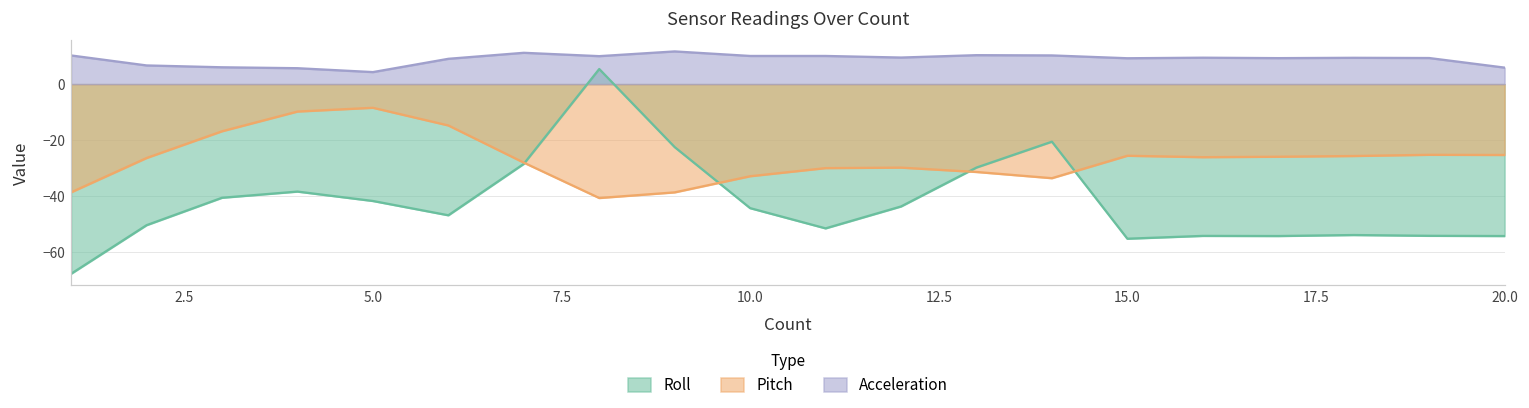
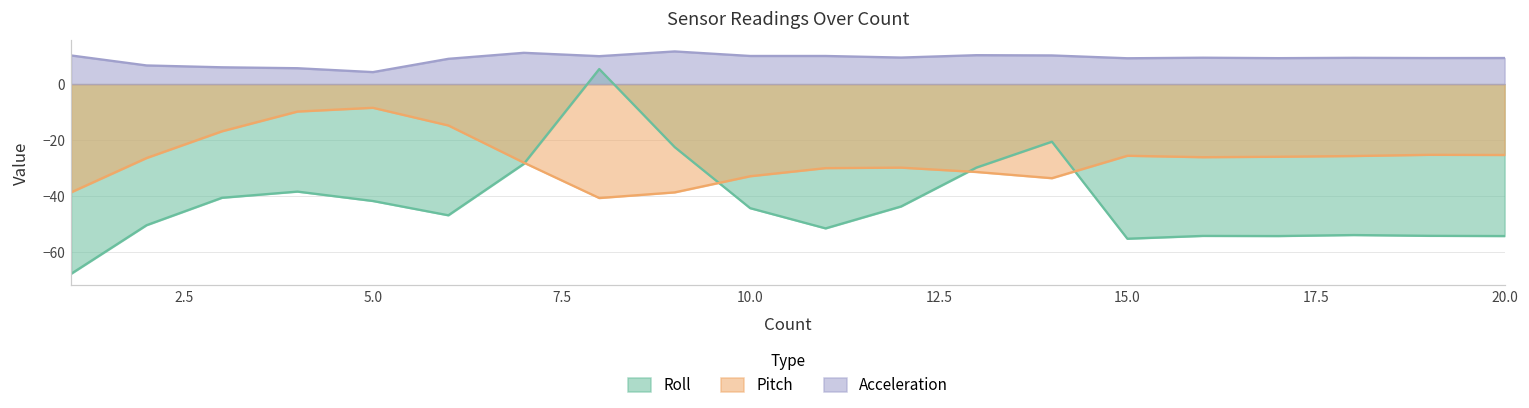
  {
    "Acceleration": {
      "5.0": 4,
      "10.0": 10,
      "15.0": 9,
-     "20.0": 6
+     "20.0": 9
    }
  }
